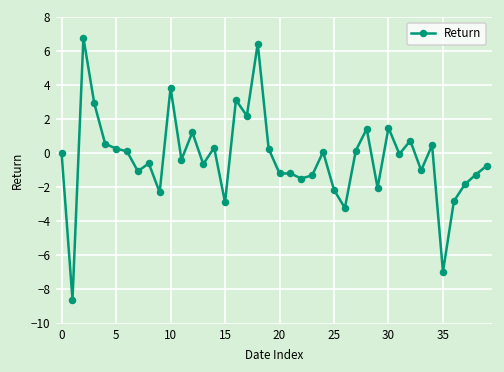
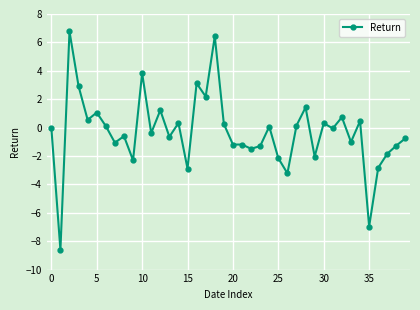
  {
    "0": 0.0,
-   "5": 0.3,
+   "5": 1.1,
    "10": 3.8,
    "15": -2.9,
    "20": -1.2,
    "25": -2.2,
-   "30": 1.5,
+   "30": 0.3,
    "35": -7.0
  }
